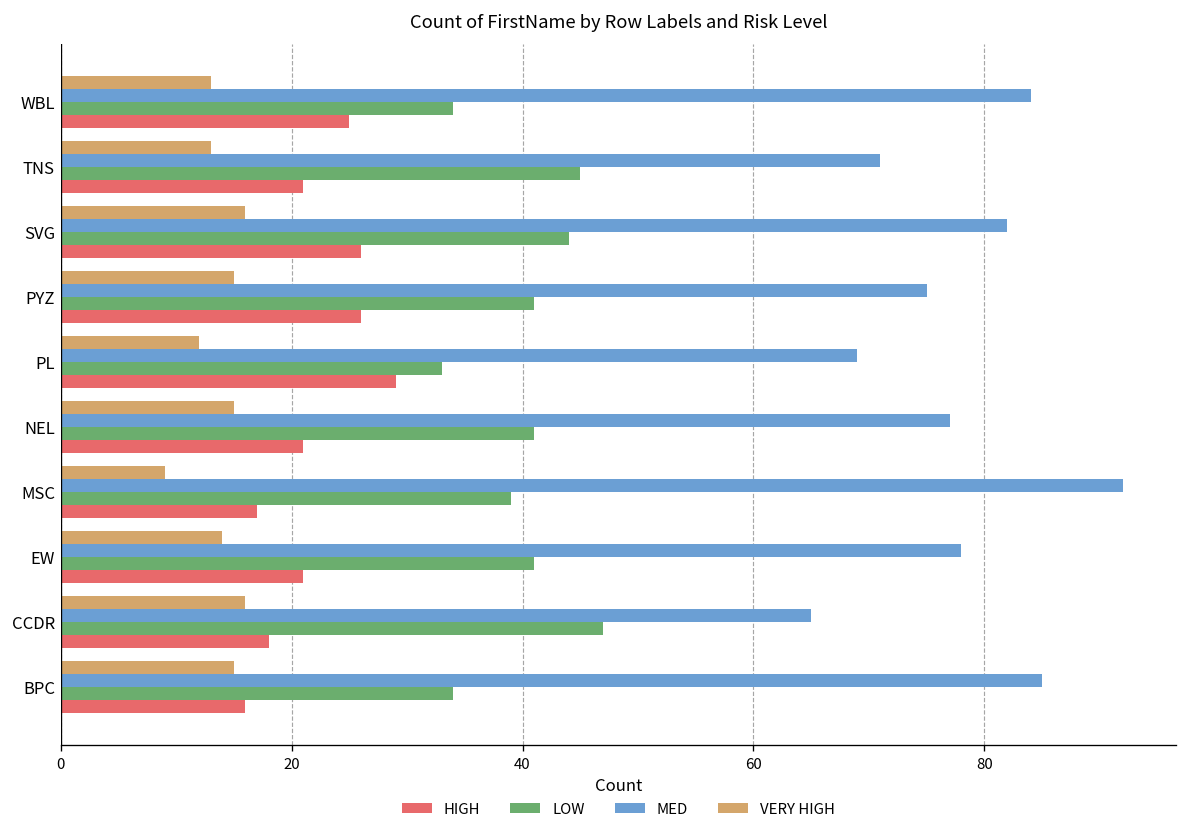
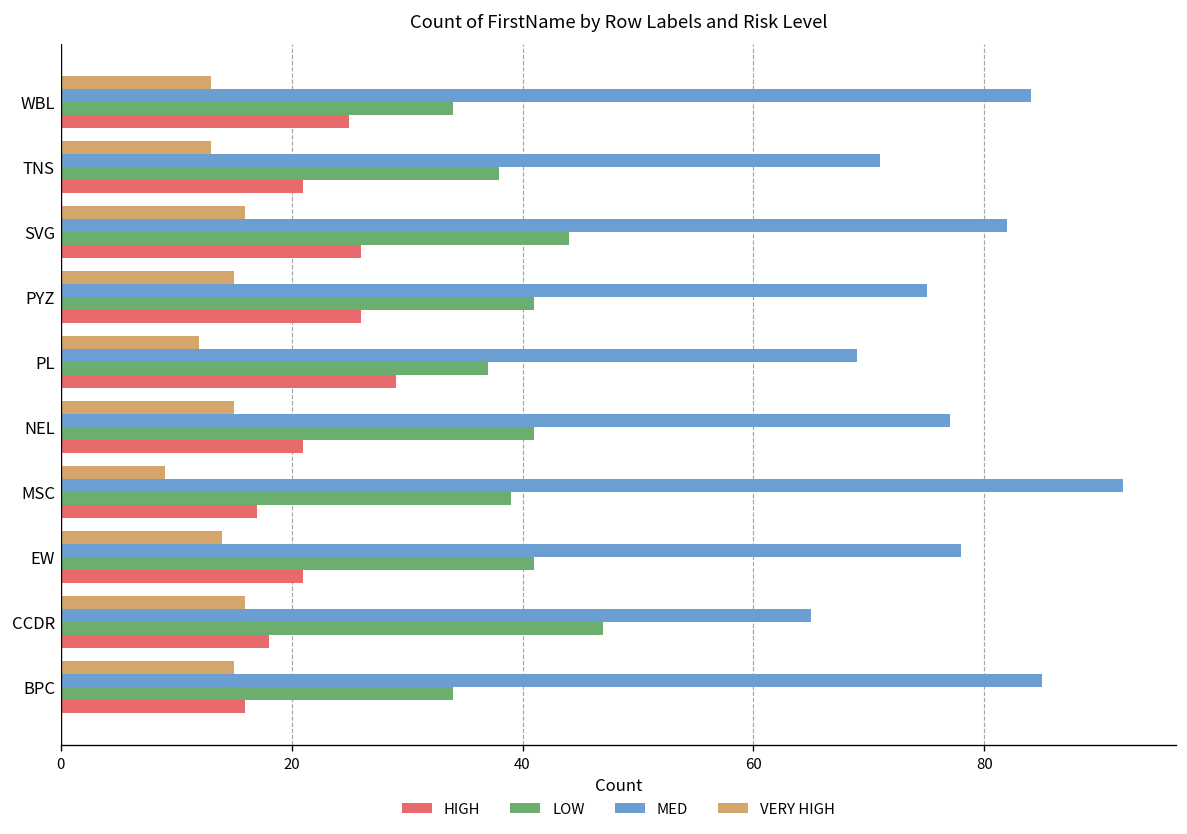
  {
    "HIGH": {
      "WBL": 25,
      "TNS": 21,
      "SVG": 26,
      "PYZ": 26,
      "PL": 29,
      "NEL": 21,
      "MSC": 17,
      "EW": 21,
      "CCDR": 18,
      "BPC": 16
    },
    "LOW": {
      "WBL": 34,
-     "TNS": 45,
+     "TNS": 38,
      "SVG": 44,
      "PYZ": 41,
-     "PL": 33,
+     "PL": 37,
      "NEL": 41,
      "MSC": 39,
      "EW": 41,
      "CCDR": 47,
      "BPC": 34
    },
    "MED": {
      "WBL": 84,
      "TNS": 71,
      "SVG": 82,
      "PYZ": 75,
      "PL": 69,
      "NEL": 77,
      "MSC": 92,
      "EW": 78,
      "CCDR": 65,
      "BPC": 85
    },
    "VERY HIGH": {
      "WBL": 13,
      "TNS": 13,
      "SVG": 16,
      "PYZ": 15,
      "PL": 12,
      "NEL": 15,
      "MSC": 9,
      "EW": 14,
      "CCDR": 16,
      "BPC": 15
    }
  }
